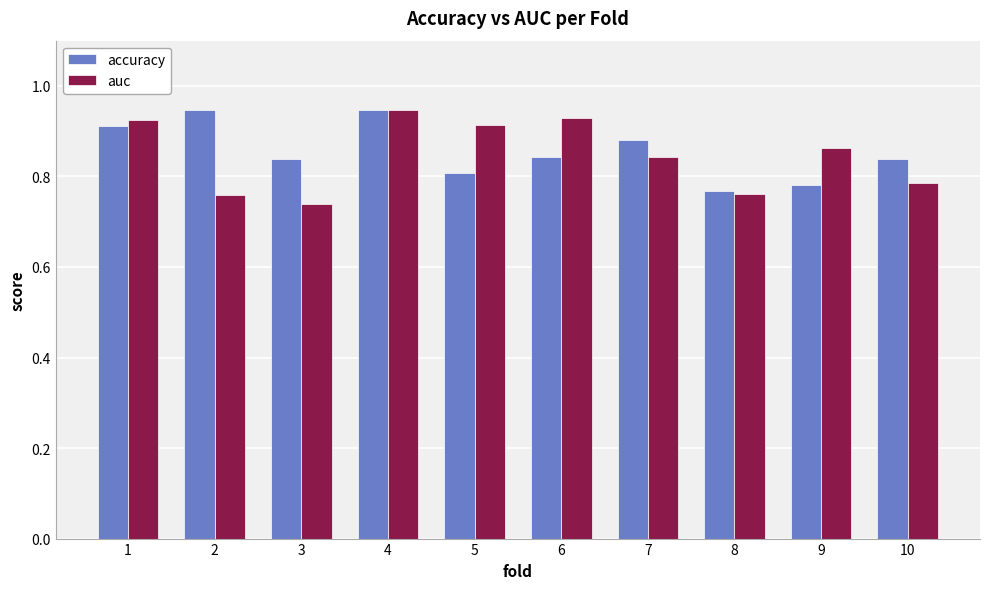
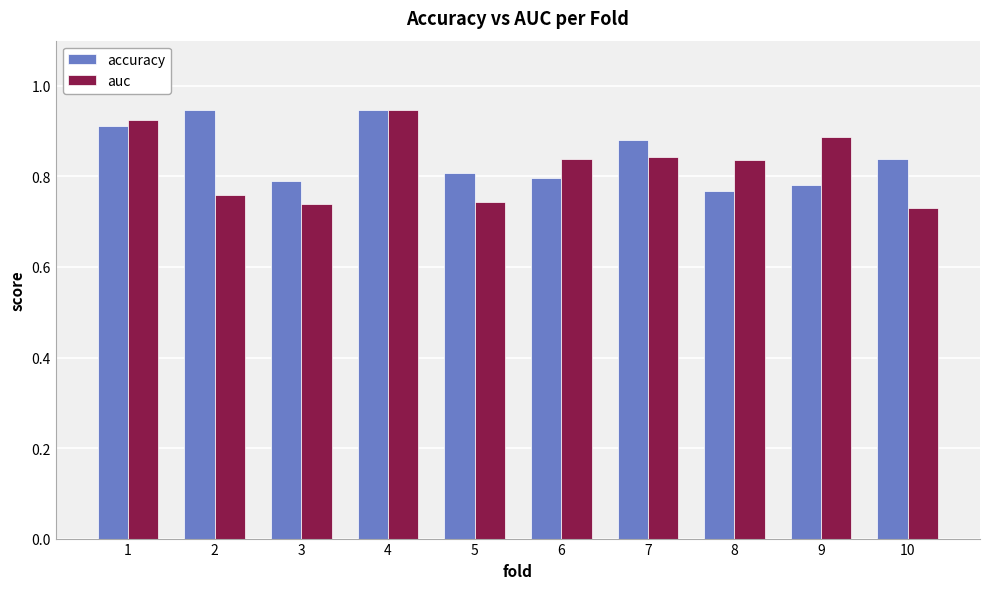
  {
    "accuracy": {
      "1": 0.91,
      "2": 0.95,
-     "3": 0.84,
+     "3": 0.79,
      "4": 0.95,
      "5": 0.81,
-     "6": 0.84,
+     "6": 0.80,
      "7": 0.88,
      "8": 0.77,
      "9": 0.78,
      "10": 0.84
    },
    "auc": {
      "1": 0.93,
      "2": 0.76,
      "3": 0.74,
      "4": 0.95,
-     "5": 0.91,
-     "6": 0.93,
+     "5": 0.74,
+     "6": 0.84,
      "7": 0.84,
-     "8": 0.76,
-     "9": 0.86,
-     "10": 0.79
+     "8": 0.84,
+     "9": 0.89,
+     "10": 0.73
    }
  }
